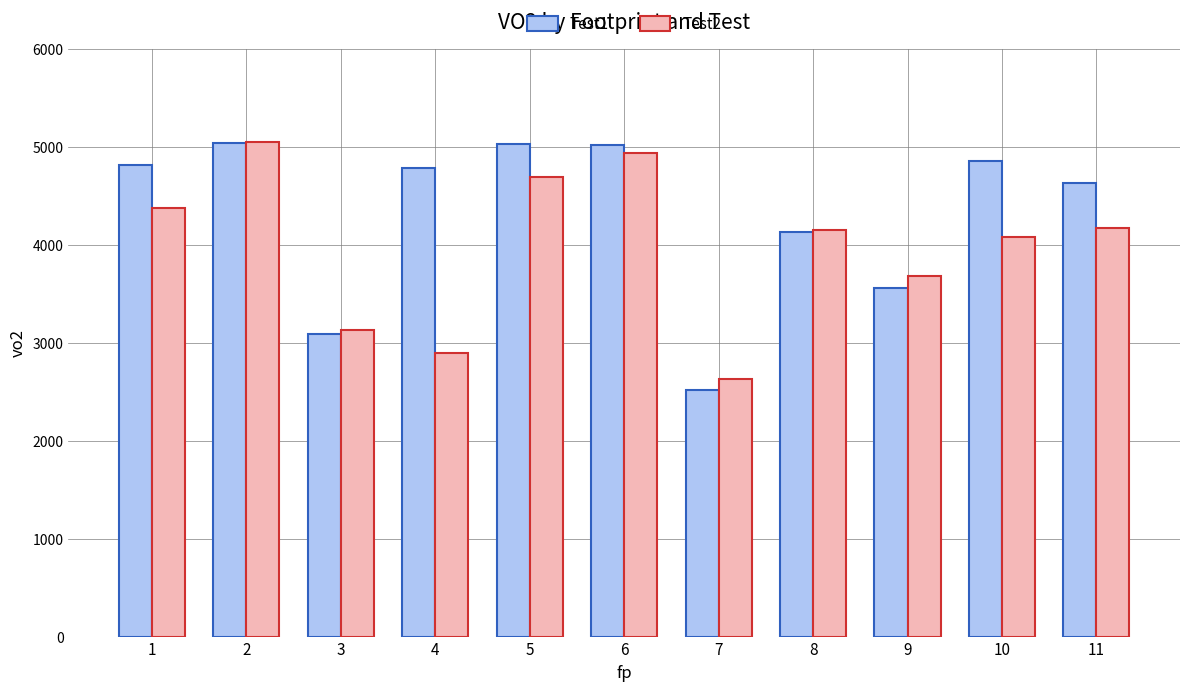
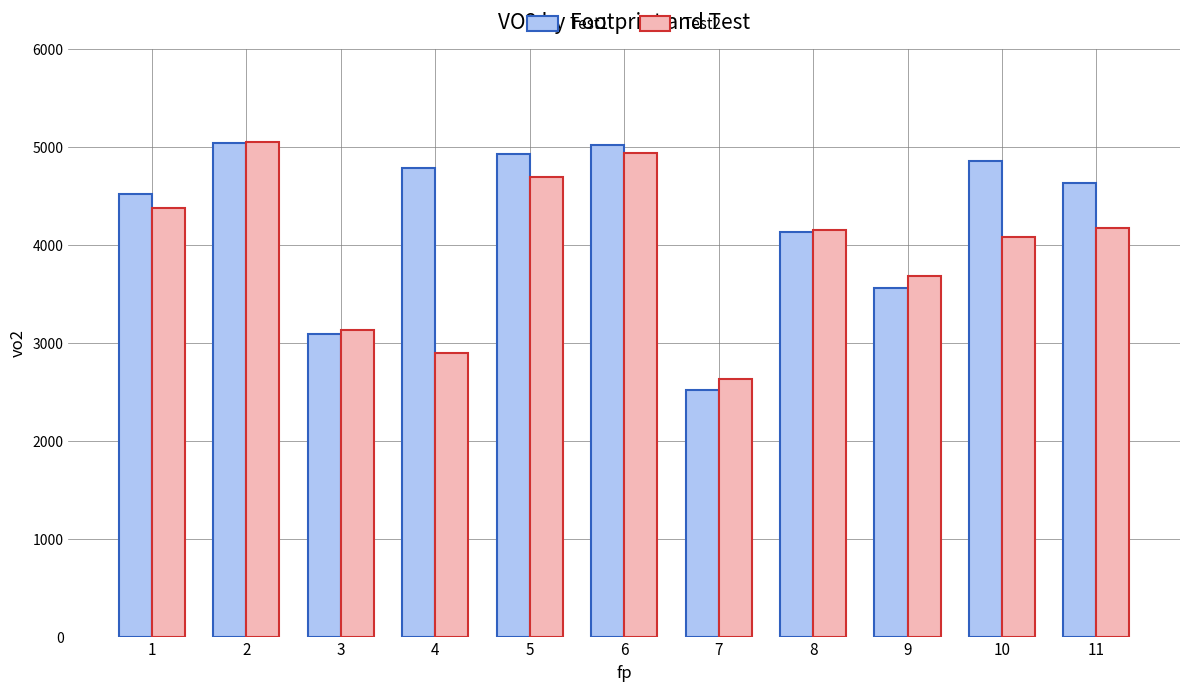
  {
    "Test1": {
-     "1": 4800,
+     "1": 4500,
      "2": 5000,
      "3": 3100,
      "4": 4800,
-     "5": 5000,
+     "5": 4900,
      "6": 5000,
      "7": 2500,
      "8": 4100,
      "9": 3600,
      "10": 4900,
      "11": 4600
    },
    "Test2": {
      "1": 4400,
      "2": 5000,
      "3": 3100,
      "4": 2900,
      "5": 4700,
      "6": 4900,
      "7": 2600,
      "8": 4100,
      "9": 3700,
      "10": 4100,
      "11": 4200
    }
  }
